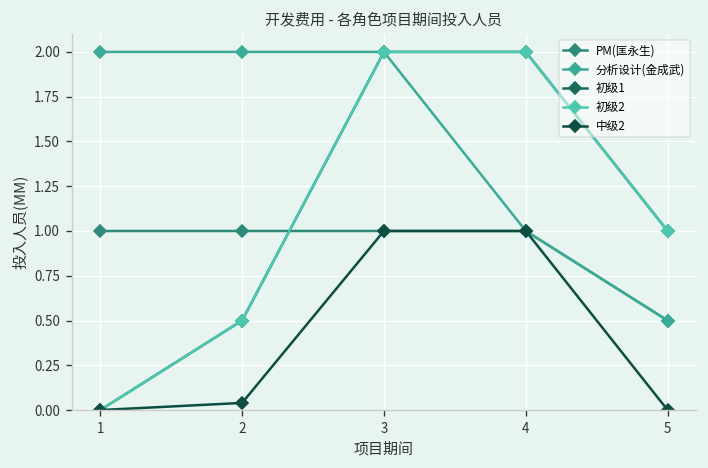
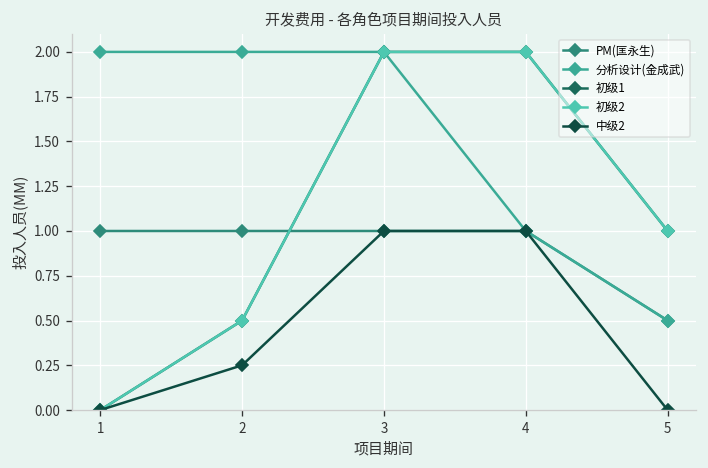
  {
    "中级2": {
-     "2": 0.04,
+     "2": 0.25,
      "5": 0.00
    }
  }
